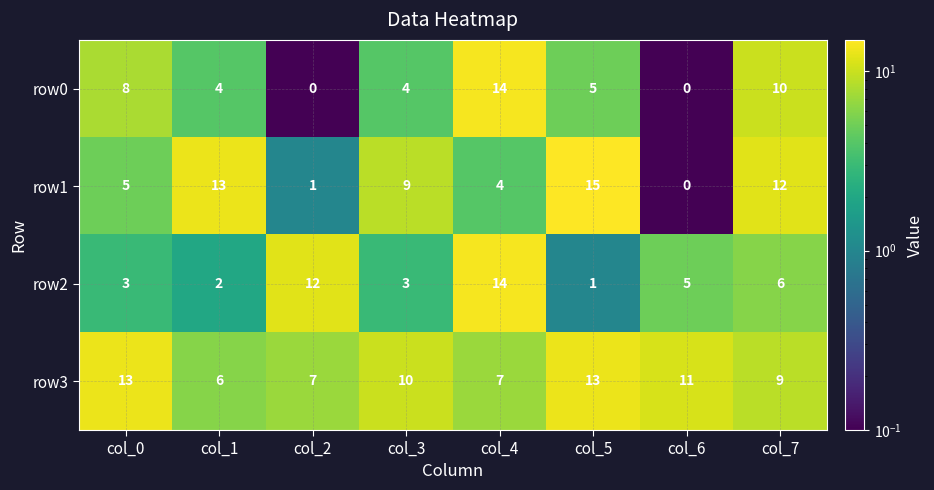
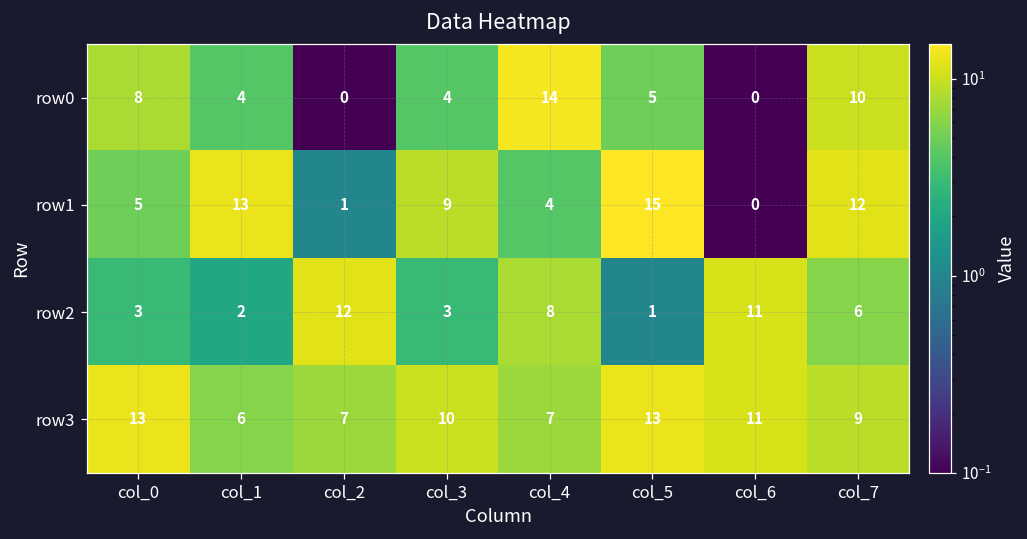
  {
    "row0": {
      "col_0": 8,
      "col_1": 4,
      "col_2": 0,
      "col_3": 4,
      "col_4": 14,
      "col_5": 5,
      "col_6": 0,
      "col_7": 10
    },
    "row1": {
      "col_0": 5,
      "col_1": 13,
      "col_2": 1,
      "col_3": 9,
      "col_4": 4,
      "col_5": 15,
      "col_6": 0,
      "col_7": 12
    },
    "row2": {
      "col_0": 3,
      "col_1": 2,
      "col_2": 12,
      "col_3": 3,
-     "col_4": 14,
+     "col_4": 8,
      "col_5": 1,
-     "col_6": 5,
+     "col_6": 11,
      "col_7": 6
    },
    "row3": {
      "col_0": 13,
      "col_1": 6,
      "col_2": 7,
      "col_3": 10,
      "col_4": 7,
      "col_5": 13,
      "col_6": 11,
      "col_7": 9
    }
  }
